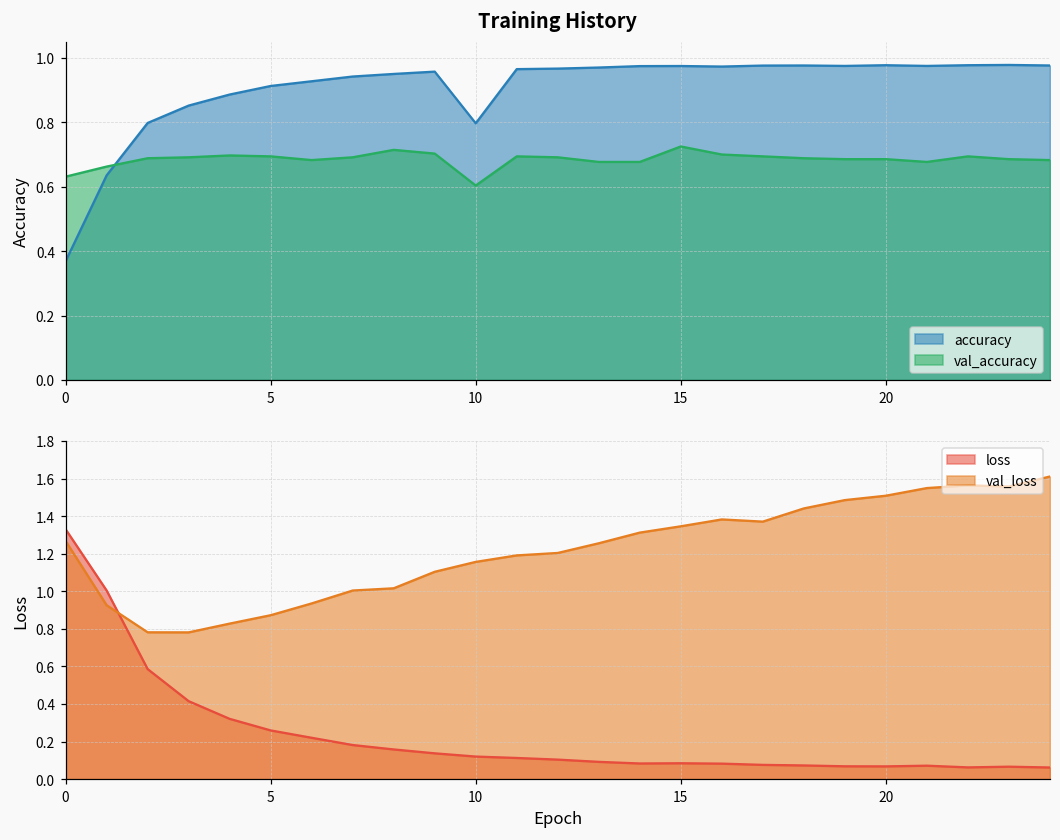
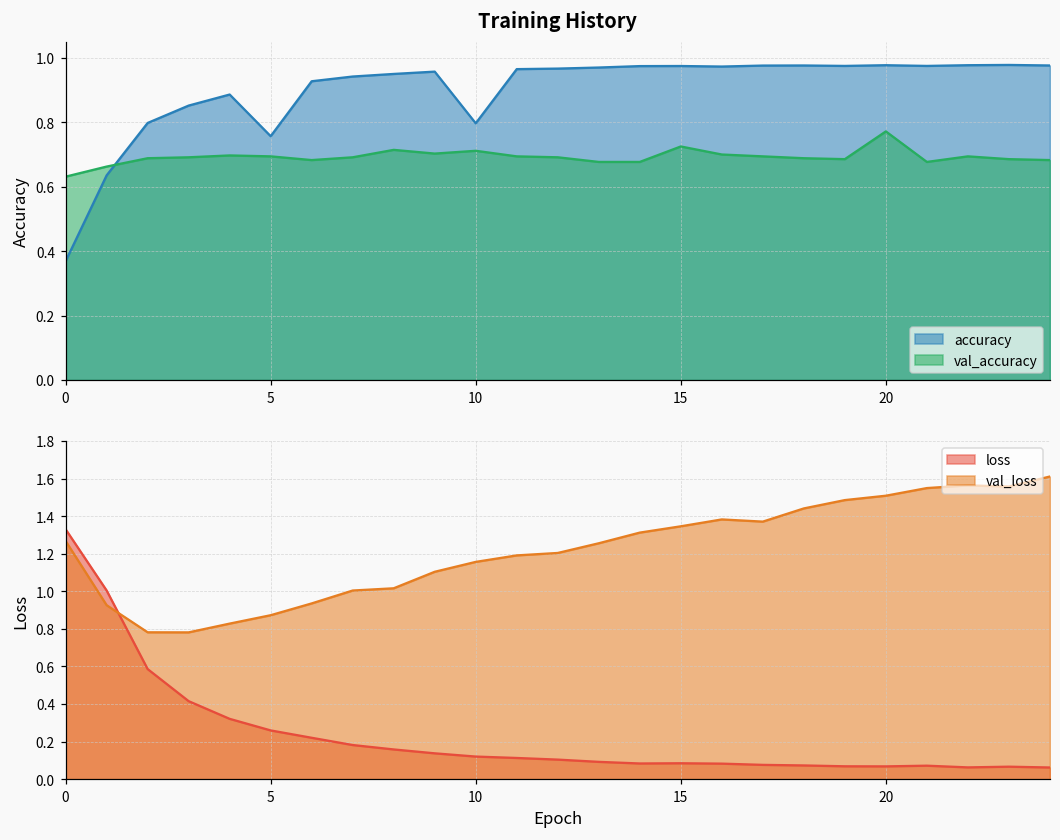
  {
    "Training History": {
      "accuracy": {
        "0": 0.37,
-       "5": 0.91,
+       "5": 0.76,
        "10": 0.80,
        "15": 0.98,
        "20": 0.98
      },
      "val_accuracy": {
        "0": 0.63,
        "5": 0.69,
-       "10": 0.60,
+       "10": 0.71,
        "15": 0.73,
-       "20": 0.69
+       "20": 0.77
      }
    }
  }
